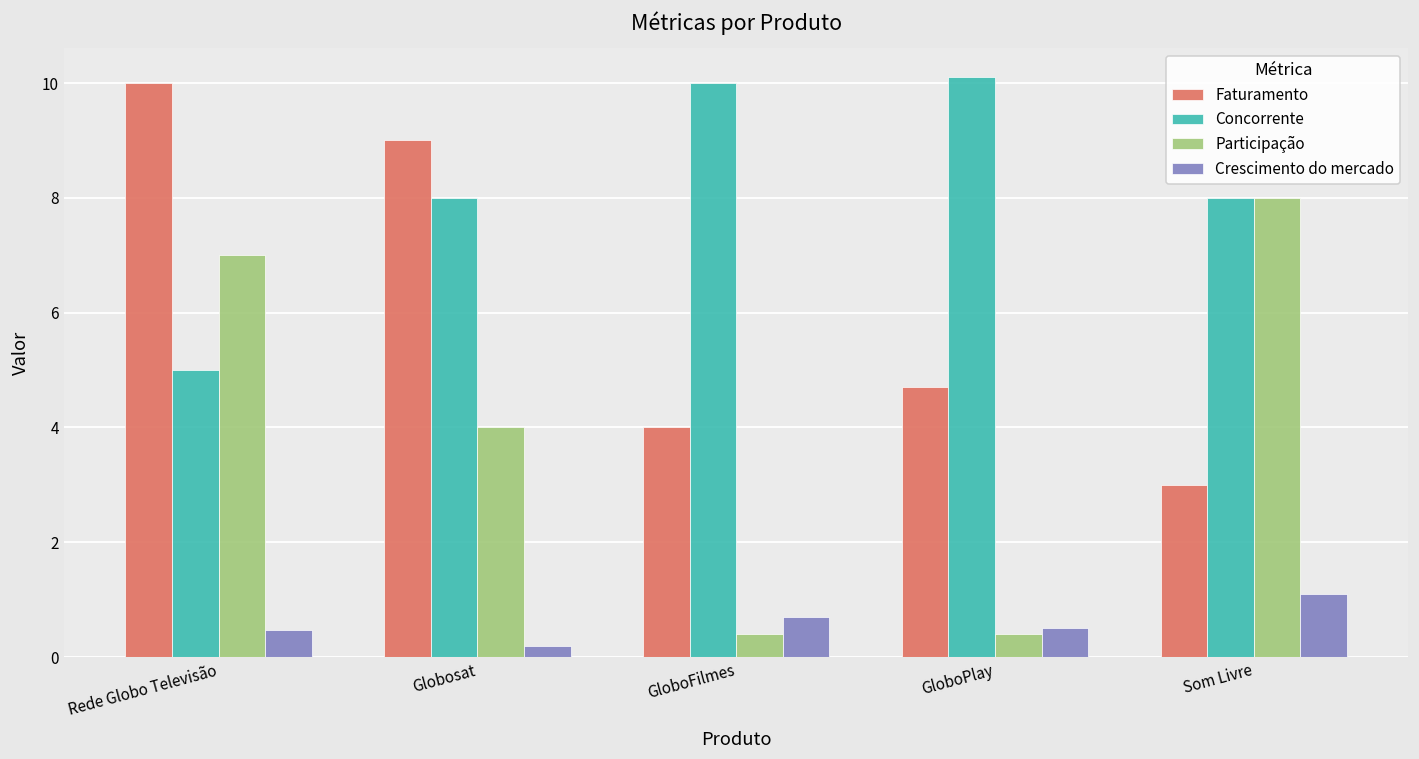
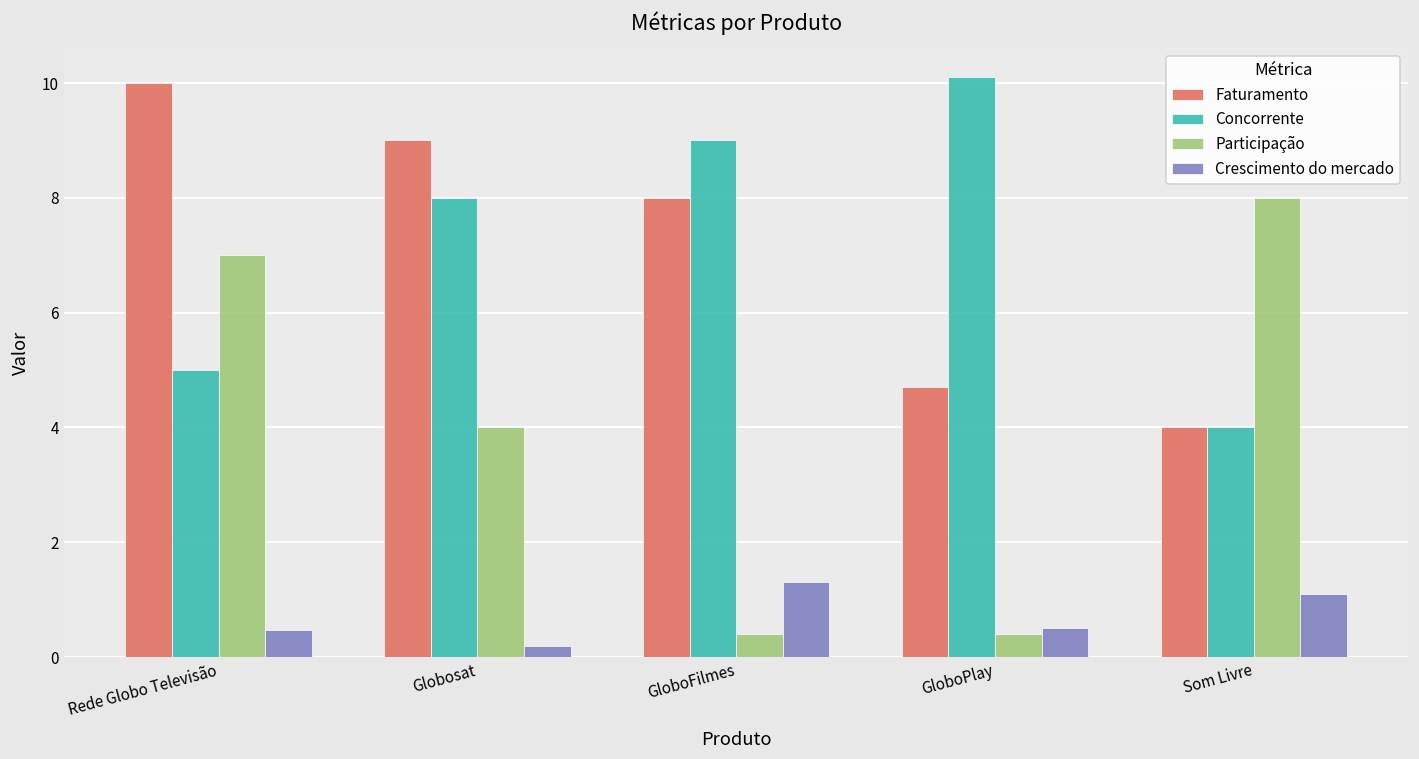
  {
    "Faturamento": {
      "Rede Globo Televisão": 10,
      "Globosat": 9,
-     "GloboFilmes": 4,
+     "GloboFilmes": 8,
      "GloboPlay": 4.7,
-     "Som Livre": 3
+     "Som Livre": 4
    },
    "Concorrente": {
      "Rede Globo Televisão": 5,
      "Globosat": 8,
-     "GloboFilmes": 10,
+     "GloboFilmes": 9,
      "GloboPlay": 10.1,
-     "Som Livre": 8
+     "Som Livre": 4
    },
    "Participação": {
      "Rede Globo Televisão": 7.0,
      "Globosat": 4.0,
      "GloboFilmes": 0.4,
      "GloboPlay": 0.4,
      "Som Livre": 8.0
    },
    "Crescimento do mercado": {
      "Rede Globo Televisão": 0.5,
      "Globosat": 0.2,
-     "GloboFilmes": 0.7,
+     "GloboFilmes": 1.3,
      "GloboPlay": 0.5,
      "Som Livre": 1.1
    }
  }
